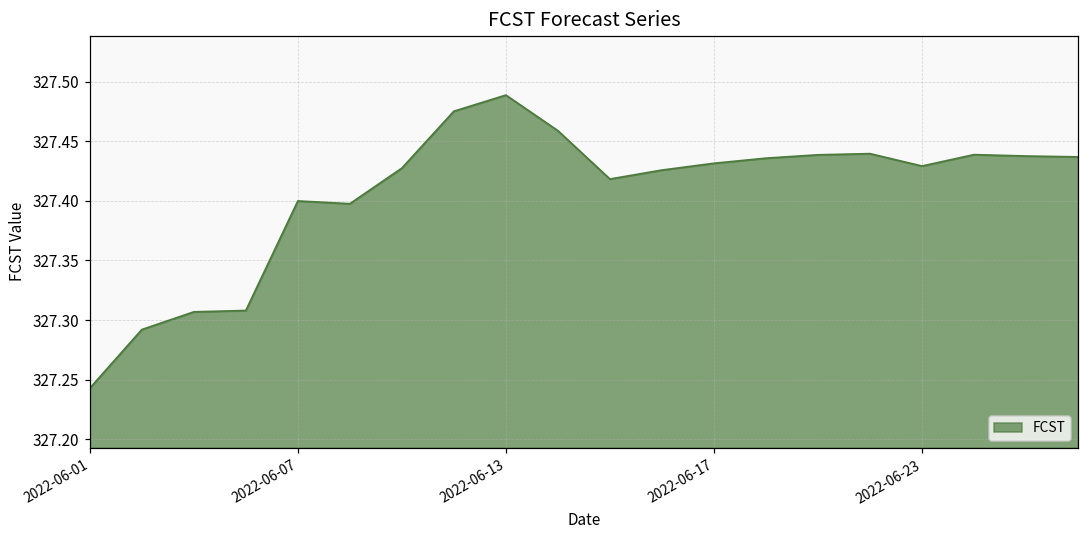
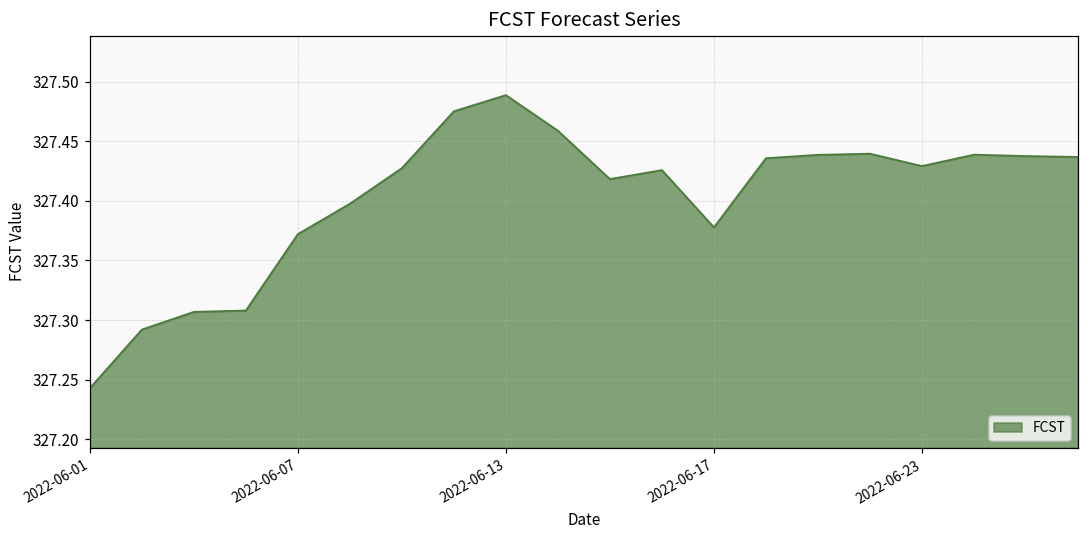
  {
    "2022-06-01": 327.243,
-   "2022-06-07": 327.400,
+   "2022-06-07": 327.372,
    "2022-06-13": 327.489,
-   "2022-06-17": 327.432,
+   "2022-06-17": 327.378,
    "2022-06-23": 327.429
  }
